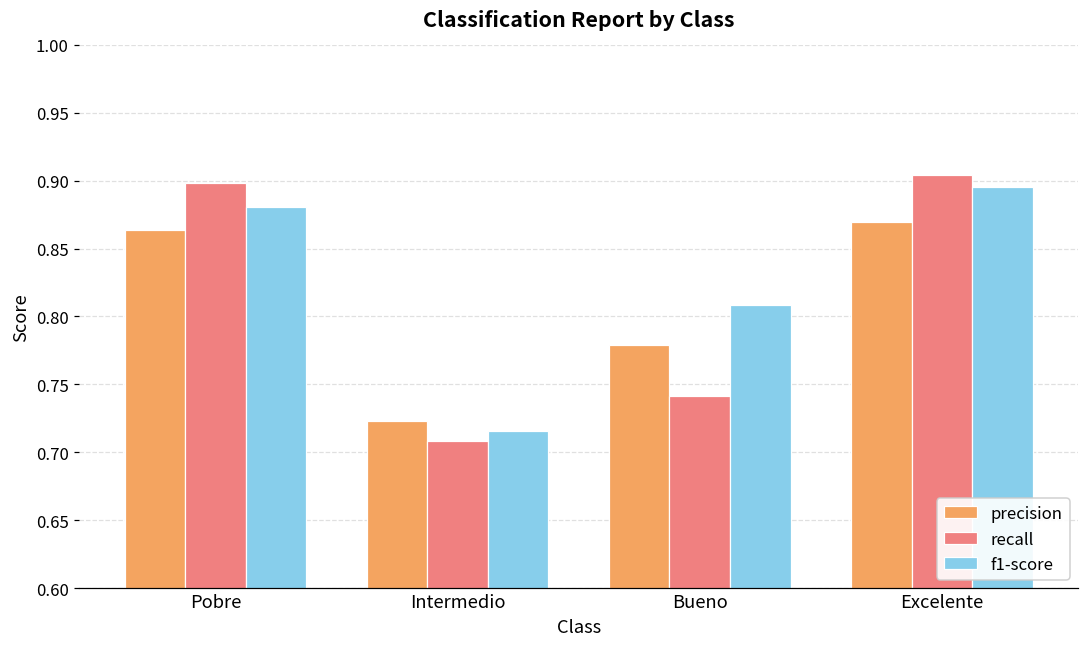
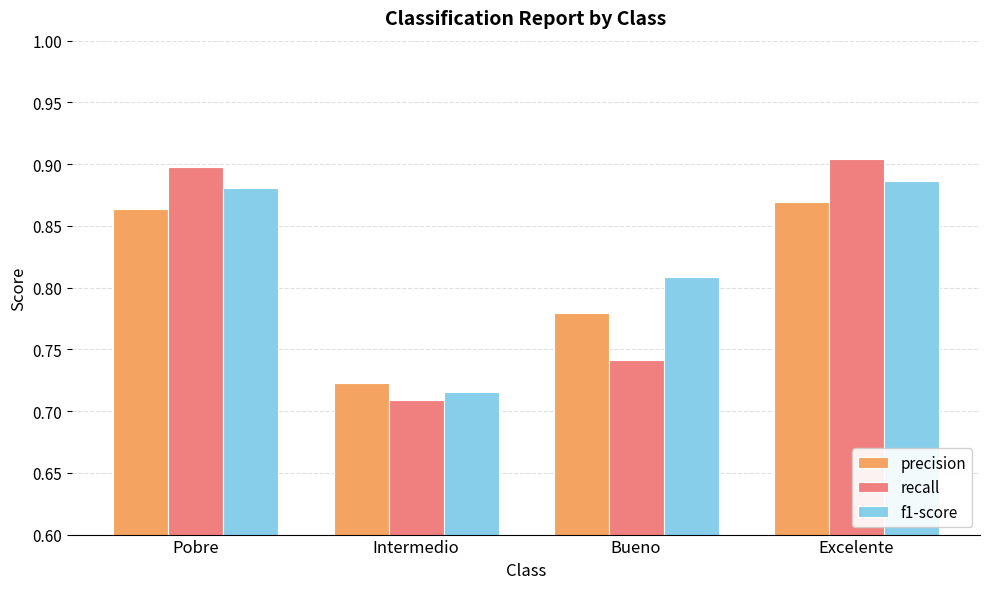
  {
    "f1-score": {
      "Pobre": 0.880,
      "Intermedio": 0.716,
      "Bueno": 0.809,
-     "Excelente": 0.895
+     "Excelente": 0.886
    }
  }
